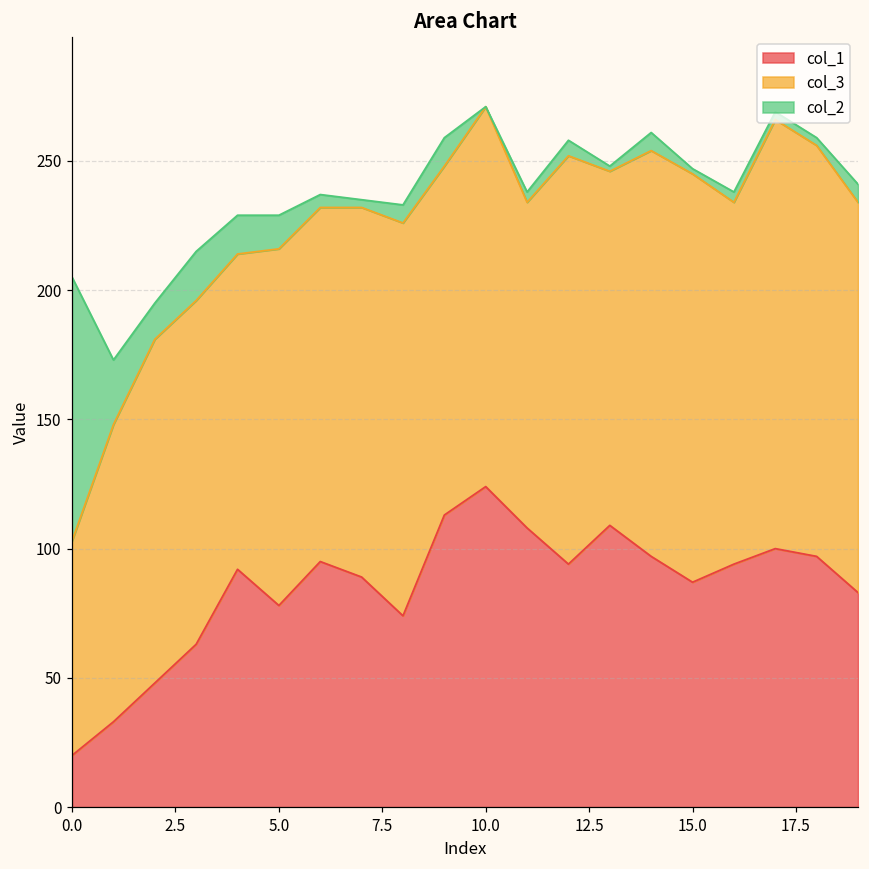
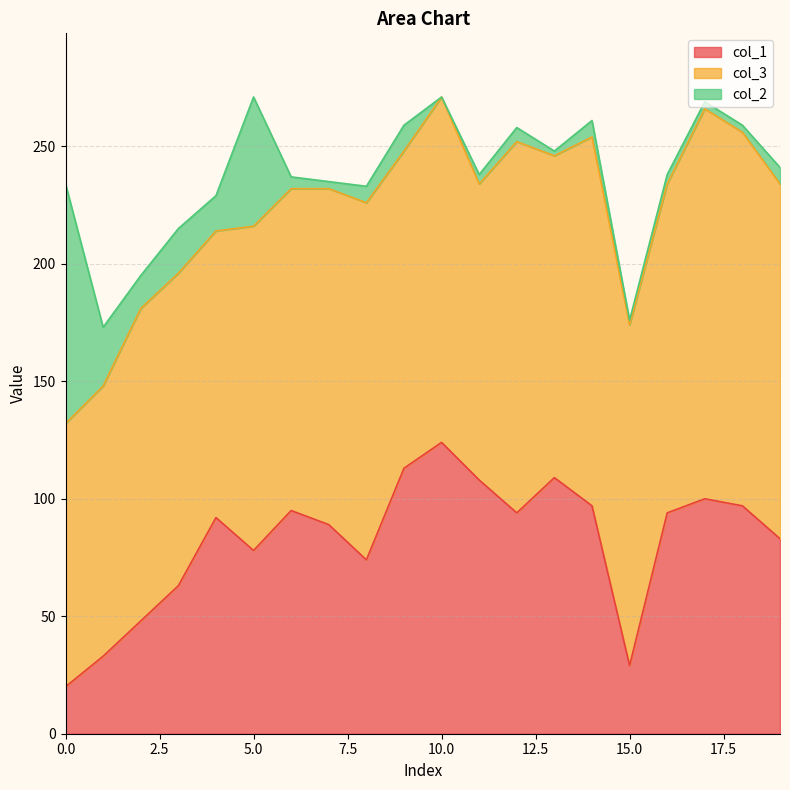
  {
    "col_1": {
      "0.0": 20,
      "5.0": 78,
      "10.0": 124,
-     "15.0": 87
+     "15.0": 29
    },
    "col_3": {
-     "0.0": 83,
+     "0.0": 112,
      "5.0": 138,
-     "15.0": 158
+     "15.0": 145
    },
    "col_2": {
      "0.0": 102,
-     "5.0": 13,
+     "5.0": 55,
      "15.0": 2
    }
  }
